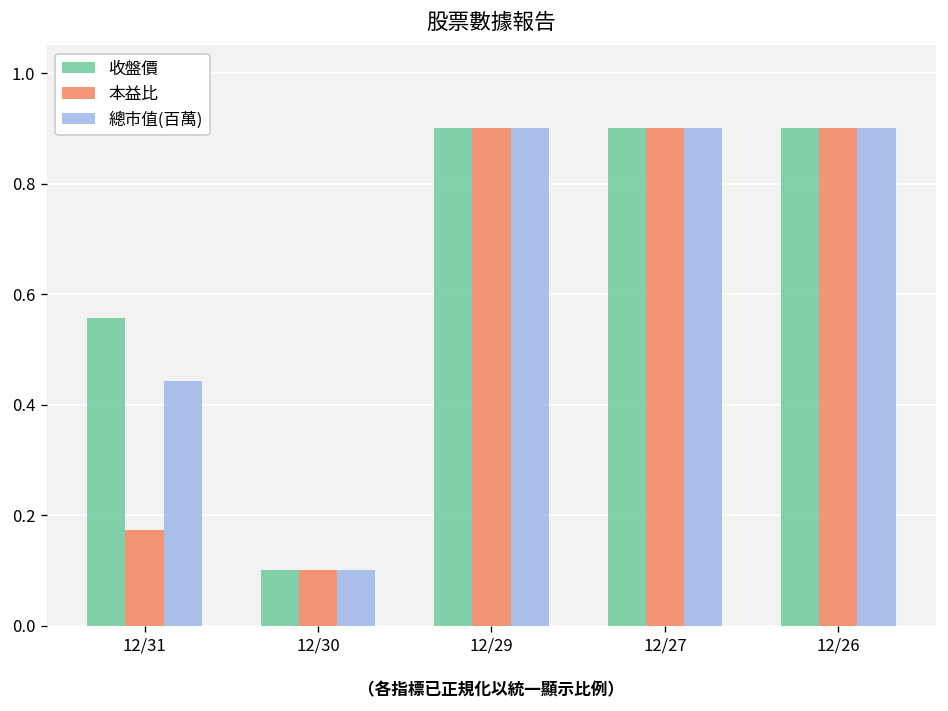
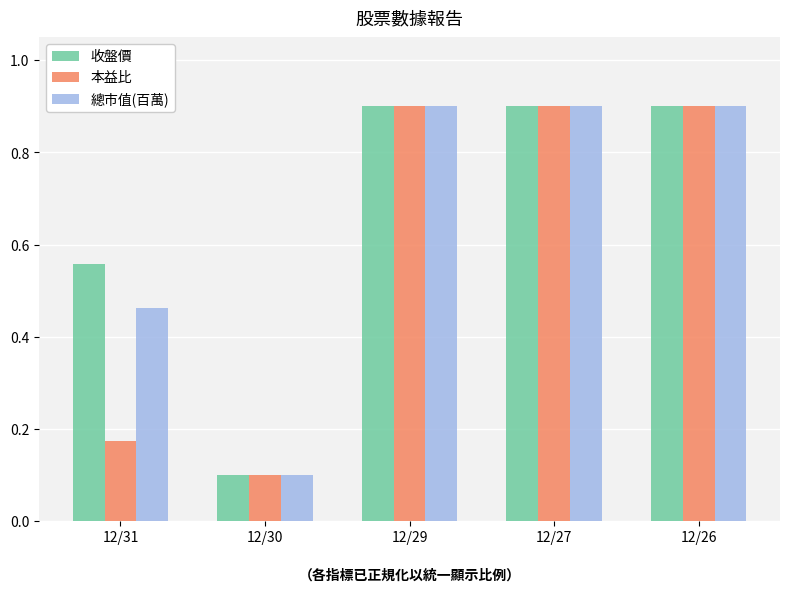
  {
    "收盤價": {
      "12/31": 0.56,
      "12/30": 0.10,
      "12/29": 0.90,
      "12/27": 0.90,
      "12/26": 0.90
    },
    "本益比": {
      "12/31": 0.17,
      "12/30": 0.10,
      "12/29": 0.90,
      "12/27": 0.90,
      "12/26": 0.90
    },
    "總市值(百萬)": {
-     "12/31": 0.44,
+     "12/31": 0.46,
      "12/30": 0.10,
      "12/29": 0.90,
      "12/27": 0.90,
      "12/26": 0.90
    }
  }
